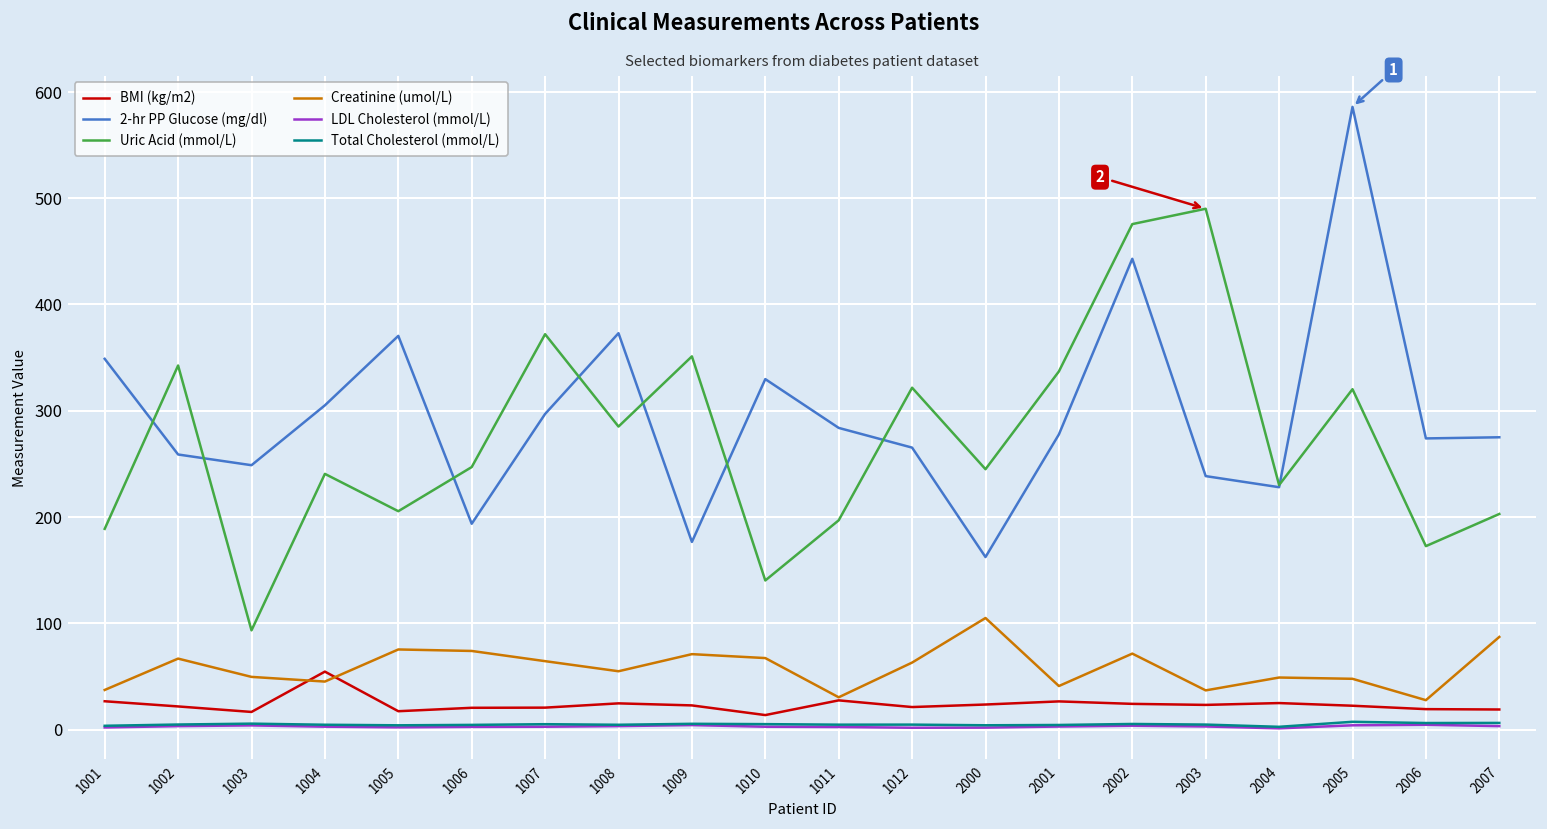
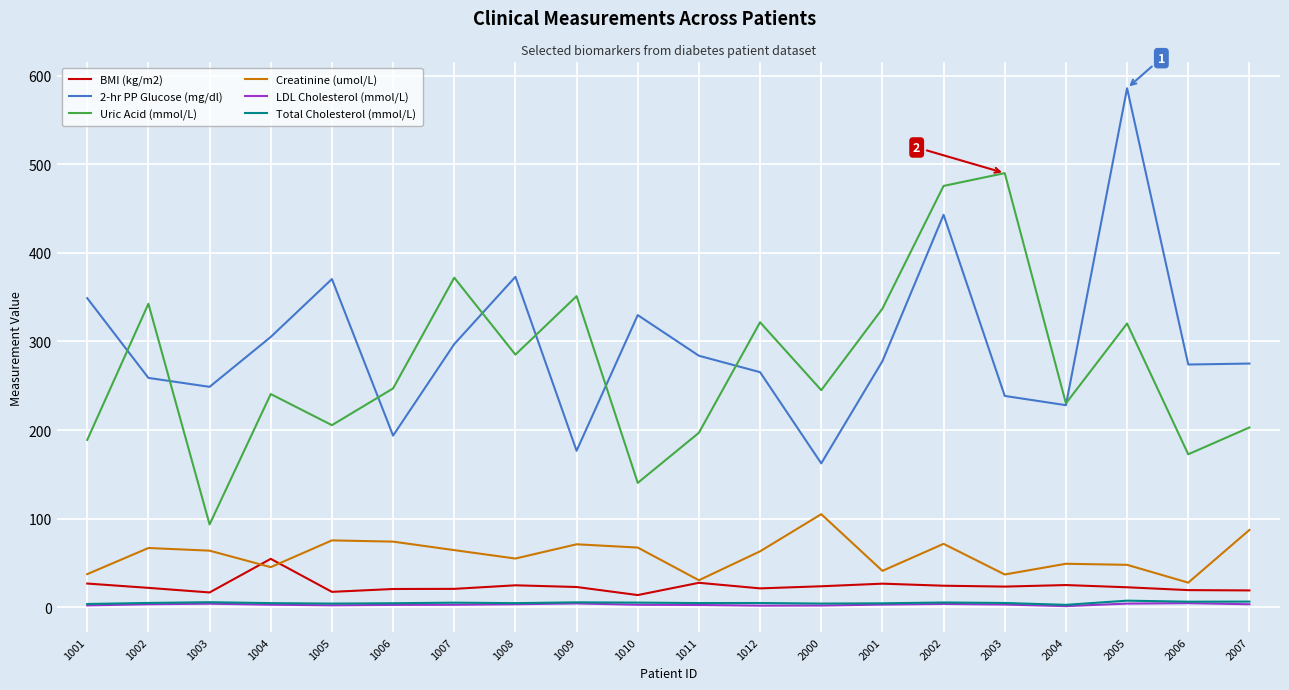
  {
    "BMI (kg/m2)": {
      "1001": 30,
      "1002": 20,
      "1003": 20,
      "1004": 50,
      "1005": 20,
      "1006": 20,
      "1007": 20,
      "1008": 20,
      "1009": 20,
      "1010": 10,
      "1011": 30,
      "1012": 20,
      "2000": 20,
      "2001": 30,
      "2002": 20,
      "2003": 20,
      "2004": 20,
      "2005": 20,
      "2006": 20,
      "2007": 20
    },
    "2-hr PP Glucose (mg/dl)": {
      "1001": 350,
      "1002": 260,
      "1003": 250,
      "1004": 310,
      "1005": 370,
      "1006": 190,
      "1007": 300,
      "1008": 370,
      "1009": 180,
      "1010": 330,
      "1011": 280,
      "1012": 270,
      "2000": 160,
      "2001": 280,
      "2002": 440,
      "2003": 240,
      "2005": 590,
      "2006": 270,
      "2007": 280
    },
    "Uric Acid (mmol/L)": {
      "1001": 190,
      "1002": 340,
      "1003": 90,
      "1004": 240,
      "1005": 210,
      "1006": 250,
      "1007": 370,
      "1008": 290,
      "1009": 350,
      "1010": 140,
      "1011": 200,
      "1012": 320,
      "2000": 250,
      "2001": 340,
      "2002": 480,
      "2003": 490,
      "2005": 320,
      "2006": 170,
      "2007": 200
    },
    "Creatinine (umol/L)": {
      "1001": 40,
      "1002": 70,
-     "1003": 50,
+     "1003": 60,
      "1004": 50,
      "1005": 80,
      "1006": 70,
      "1007": 60,
      "1008": 50,
      "1009": 70,
      "1010": 70,
      "1011": 30,
      "1012": 60,
      "2000": 110,
      "2001": 40,
      "2002": 70,
      "2003": 40,
      "2004": 50,
      "2005": 50,
      "2006": 30,
      "2007": 90
    },
    "LDL Cholesterol (mmol/L)": {
      "1012": 0,
      "2005": 0,
      "2007": 0
    },
    "Total Cholesterol (mmol/L)": {
      "1012": 0,
      "2005": 10,
      "2007": 10
    }
  }
